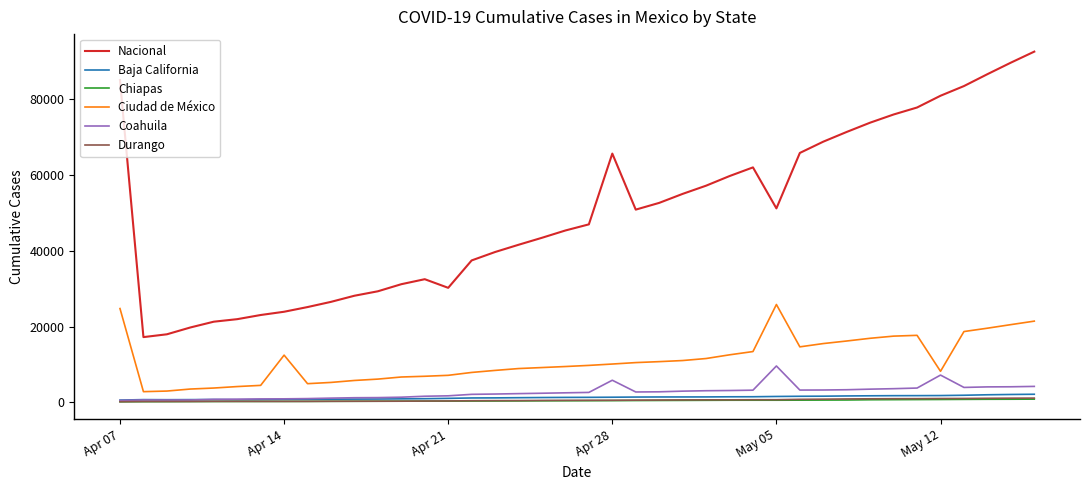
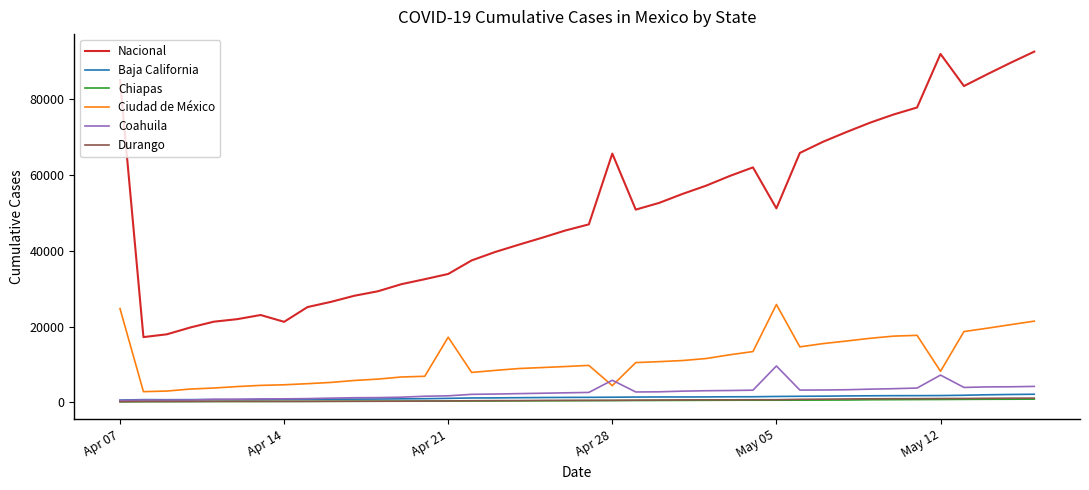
  {
    "Nacional": {
-     "Apr 14": 24000,
-     "Apr 21": 30000,
+     "Apr 14": 21000,
+     "Apr 21": 34000,
      "Apr 28": 66000,
      "May 05": 51000,
-     "May 12": 81000
+     "May 12": 92000
    },
    "Baja California": {
      "Apr 21": 1000,
      "Apr 28": 1000,
      "May 05": 2000,
      "May 12": 2000
    },
    "Ciudad de México": {
      "Apr 07": 25000,
-     "Apr 14": 12000,
-     "Apr 21": 7000,
-     "Apr 28": 10000,
+     "Apr 14": 5000,
+     "Apr 21": 17000,
+     "Apr 28": 4000,
      "May 05": 26000,
      "May 12": 8000
    },
    "Coahuila": {
      "Apr 21": 2000,
      "Apr 28": 6000,
      "May 05": 10000,
      "May 12": 7000
    }
  }
